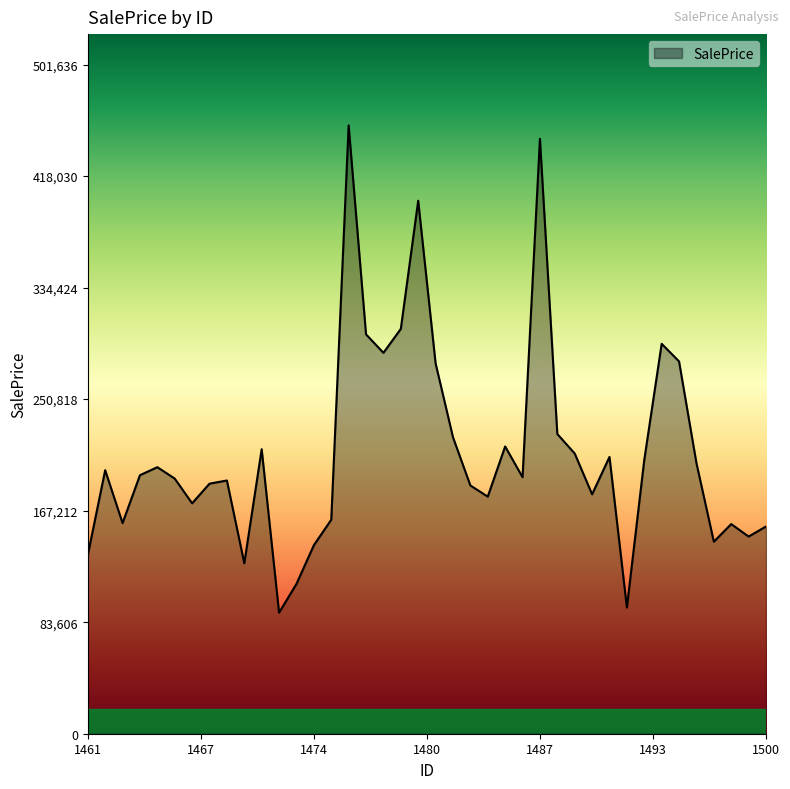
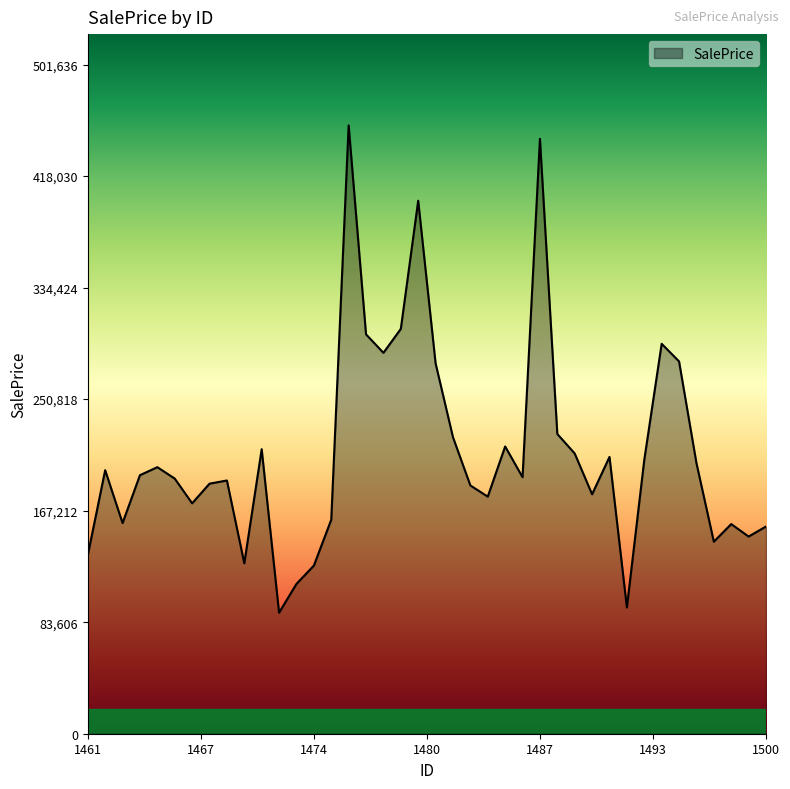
  {
    "1461": "134,000",
-   "1474": "141,000",
+   "1474": "126,000",
    "1487": "446,000",
    "1500": "155,000"
  }
